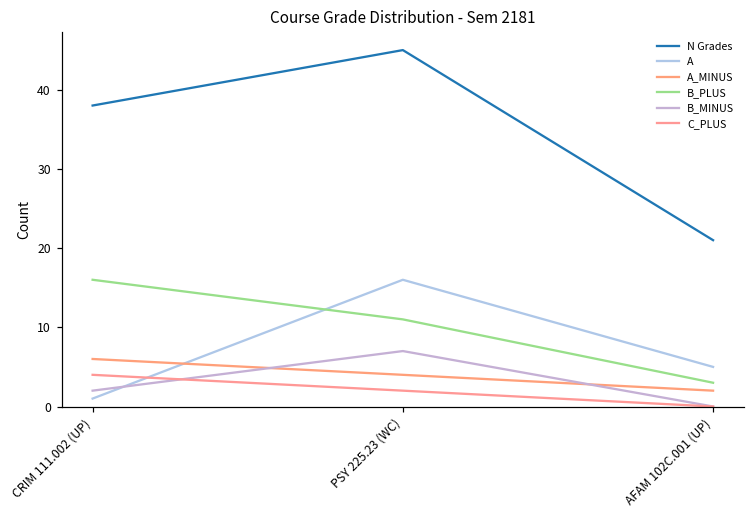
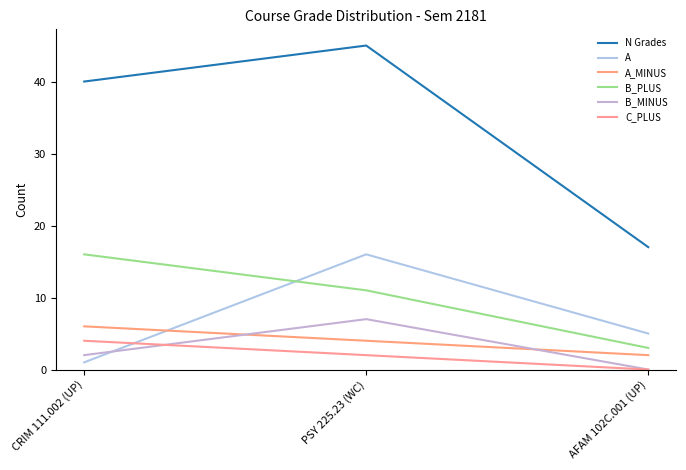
  {
    "N Grades": {
-     "CRIM 111.002 (UP)": 38,
+     "CRIM 111.002 (UP)": 40,
      "PSY 225.23 (WC)": 45,
-     "AFAM 102C.001 (UP)": 21
+     "AFAM 102C.001 (UP)": 17
    },
    "B_PLUS": {
      "CRIM 111.002 (UP)": 16,
      "PSY 225.23 (WC)": 11,
      "AFAM 102C.001 (UP)": 3
    }
  }
